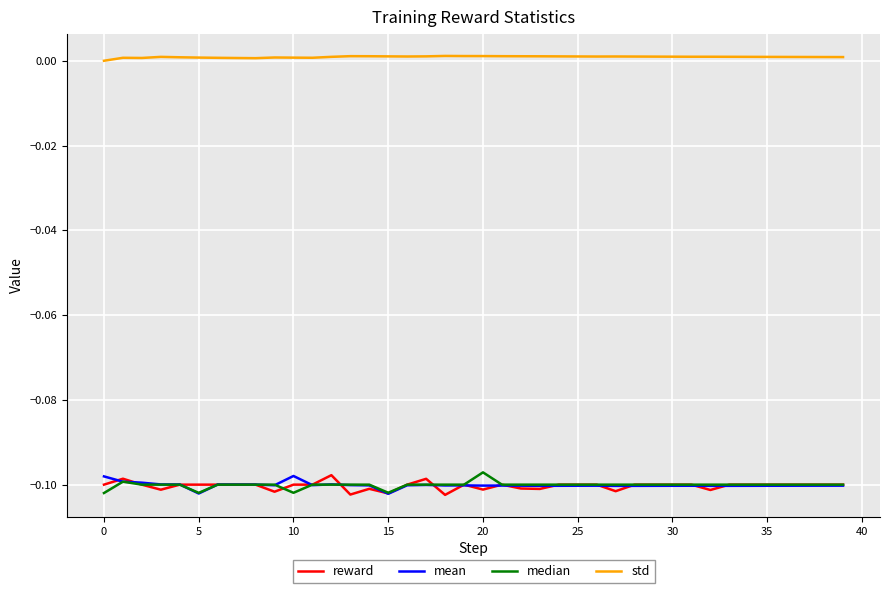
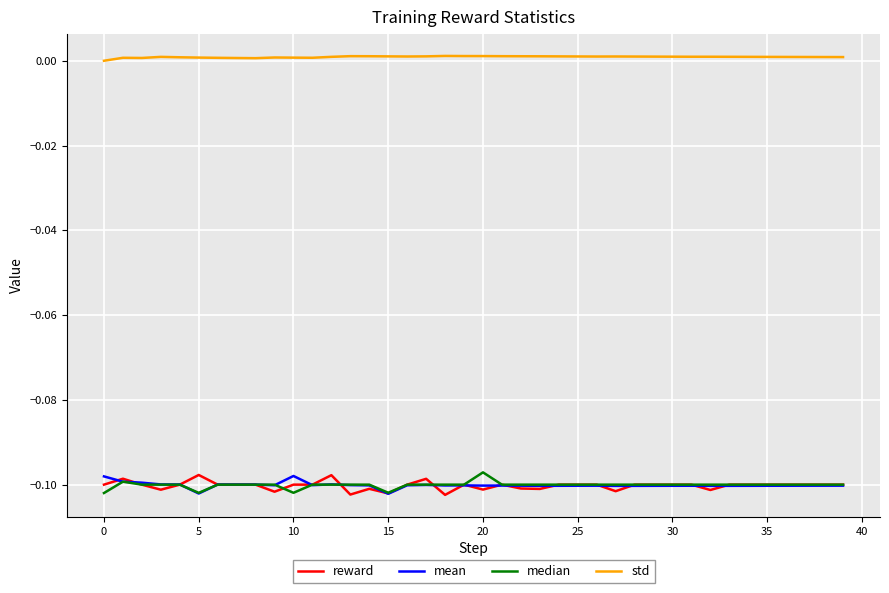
  {
    "reward": {
      "0": -0.100,
-     "5": -0.100,
+     "5": -0.098,
      "10": -0.100,
      "20": -0.101
    },
    "mean": {
      "0": -0.098,
      "10": -0.098,
      "20": -0.100
    },
    "median": {
      "0": -0.102,
      "10": -0.102,
      "20": -0.097
    },
    "std": {
      "0": 0.000,
      "5": 0.001,
      "10": 0.001,
      "15": 0.001,
      "20": 0.001,
      "25": 0.001,
      "30": 0.001,
      "35": 0.001
    }
  }
